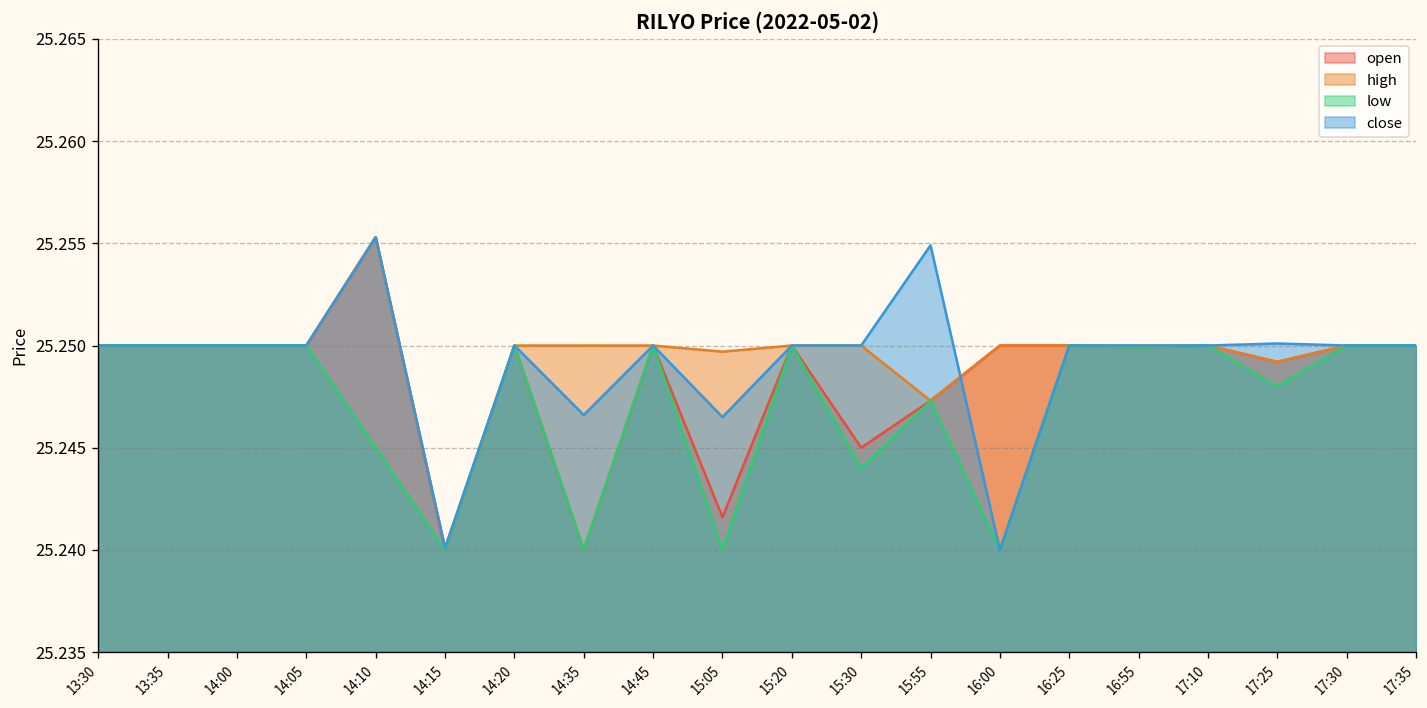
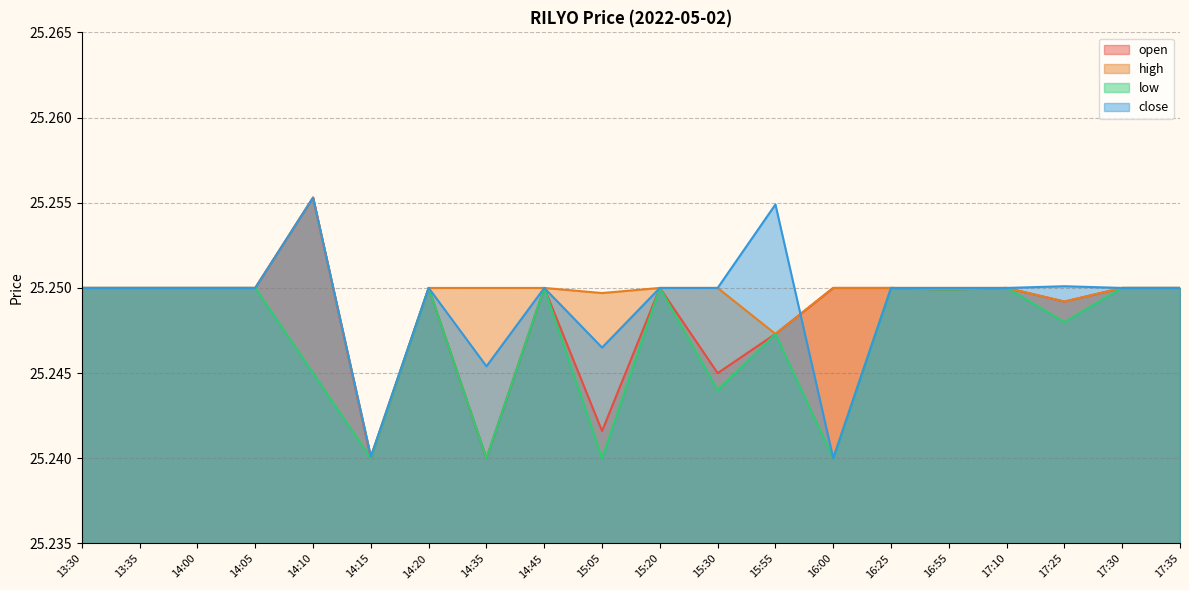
  {
    "low": {
      "14:10": 25.2450,
      "15:05": 25.2400,
      "15:30": 25.2440,
      "17:25": 25.2480
    },
    "close": {
-     "14:35": 25.2466,
+     "14:35": 25.2454,
      "15:05": 25.2465,
      "15:55": 25.2549,
      "17:25": 25.2501
    }
  }
